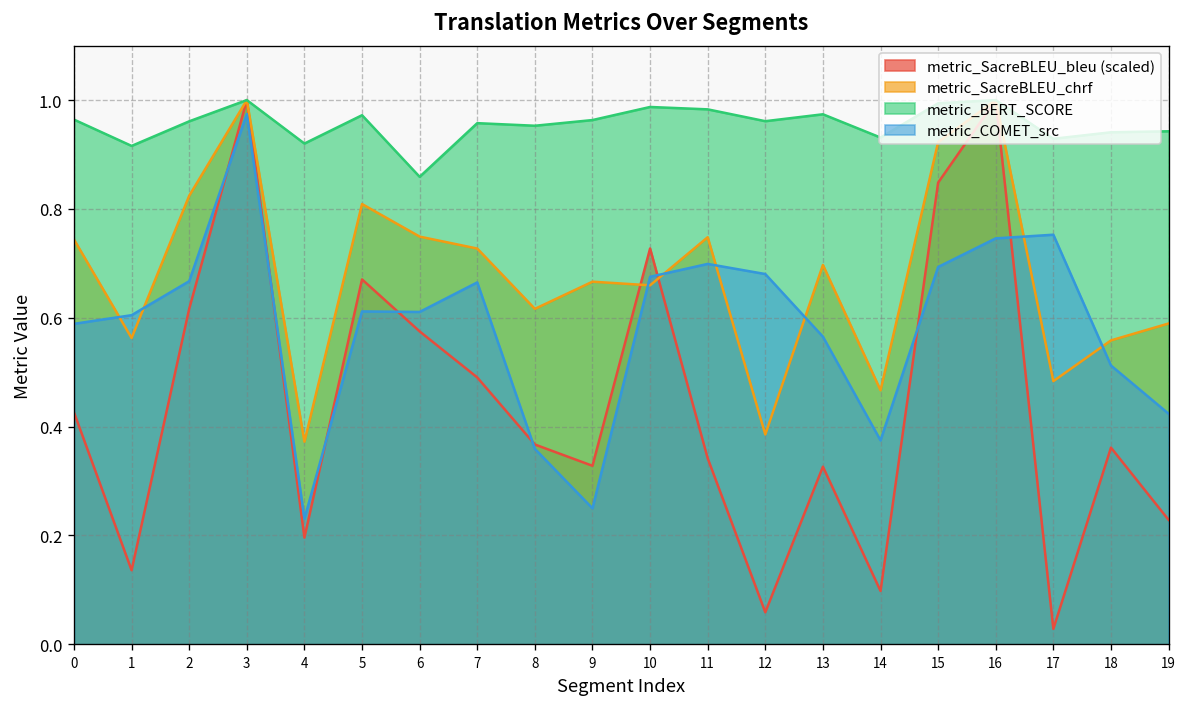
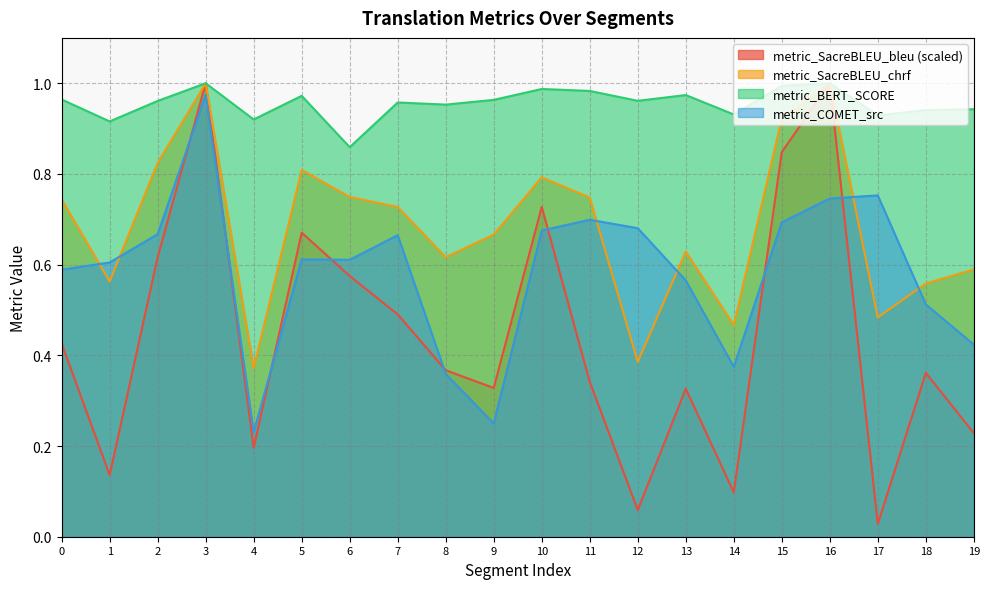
  {
    "metric_SacreBLEU_bleu (scaled)": {
      "0": 0.43,
      "1": 0.14,
      "2": 0.62,
      "4": 0.20,
      "5": 0.67,
      "6": 0.57,
      "7": 0.49,
      "8": 0.37,
      "9": 0.33,
      "10": 0.73,
      "11": 0.34,
      "12": 0.06,
      "13": 0.33,
      "14": 0.10,
      "15": 0.85,
      "17": 0.03,
      "18": 0.36,
      "19": 0.23
    },
    "metric_SacreBLEU_chrf": {
      "0": 0.74,
      "1": 0.56,
      "2": 0.82,
      "4": 0.37,
      "5": 0.81,
      "6": 0.75,
      "7": 0.73,
      "8": 0.62,
      "9": 0.67,
-     "10": 0.66,
+     "10": 0.79,
      "11": 0.75,
      "12": 0.39,
-     "13": 0.70,
+     "13": 0.63,
      "14": 0.47,
      "17": 0.48,
      "18": 0.56,
      "19": 0.59
    },
    "metric_BERT_SCORE": {
      "0": 0.96,
      "1": 0.92,
      "2": 0.96,
      "4": 0.92,
      "5": 0.97,
      "6": 0.86,
      "7": 0.96,
      "8": 0.95,
      "9": 0.96,
      "10": 0.99,
      "11": 0.98,
      "12": 0.96,
      "13": 0.97,
      "19": 0.94
    },
    "metric_COMET_src": {
      "0": 0.59,
      "1": 0.60,
      "2": 0.67,
      "3": 0.97,
      "4": 0.23,
      "5": 0.61,
      "6": 0.61,
      "7": 0.66,
      "8": 0.36,
      "9": 0.25,
      "10": 0.68,
      "11": 0.70,
      "12": 0.68,
      "13": 0.57,
      "14": 0.37,
      "15": 0.69,
      "16": 0.75,
      "17": 0.75,
      "18": 0.51,
      "19": 0.42
    }
  }
